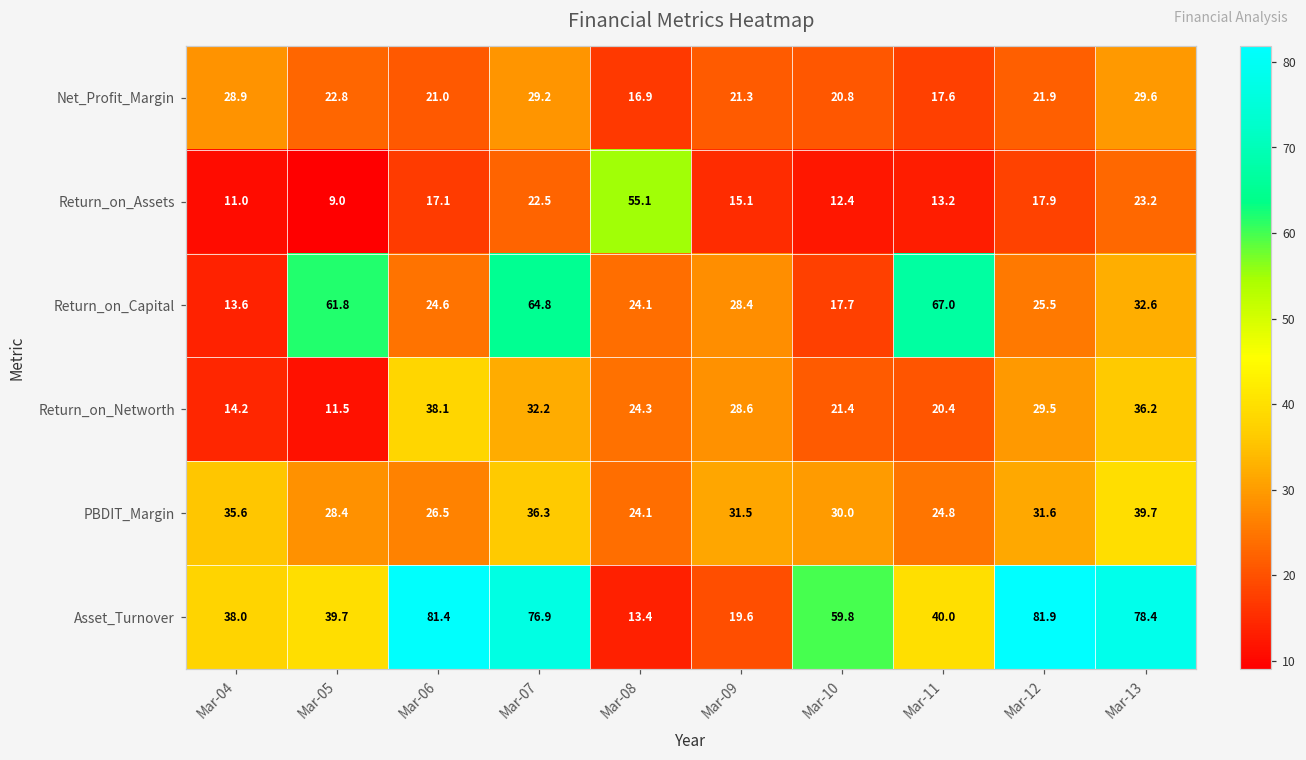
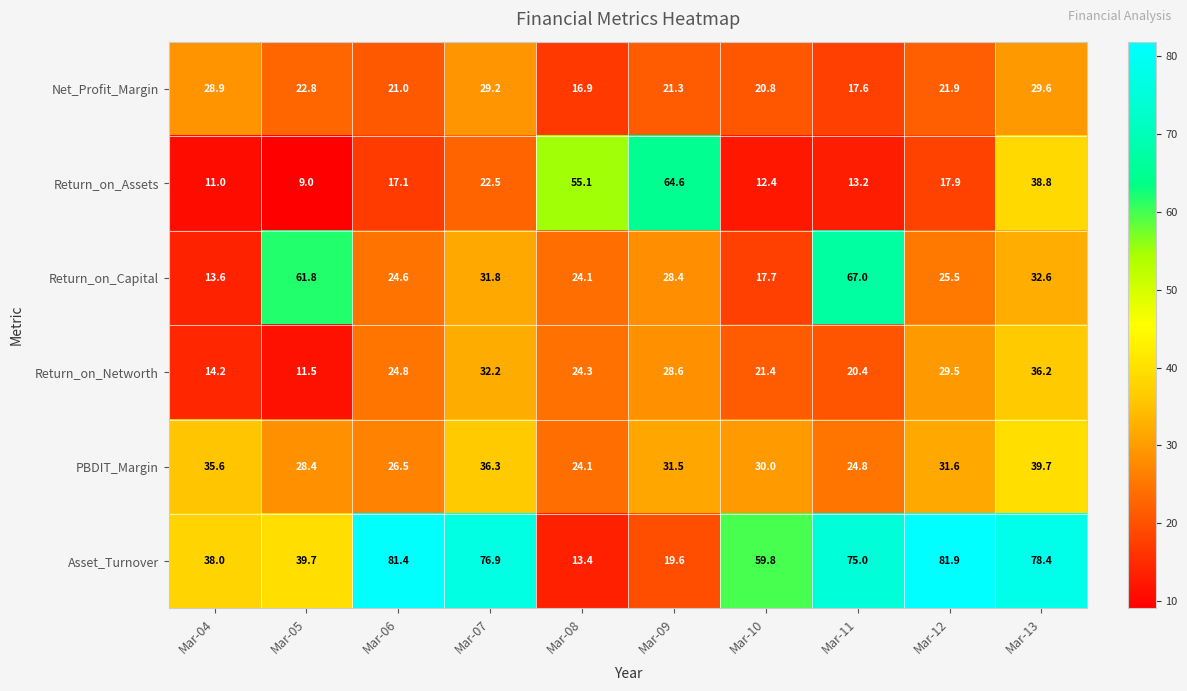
  {
    "Net_Profit_Margin": {
      "Mar-04": 28.9,
      "Mar-05": 22.8,
      "Mar-06": 21.0,
      "Mar-07": 29.2,
      "Mar-08": 16.9,
      "Mar-09": 21.3,
      "Mar-10": 20.8,
      "Mar-11": 17.6,
      "Mar-12": 21.9,
      "Mar-13": 29.6
    },
    "Return_on_Assets": {
      "Mar-04": 11.0,
      "Mar-05": 9.0,
      "Mar-06": 17.1,
      "Mar-07": 22.5,
      "Mar-08": 55.1,
-     "Mar-09": 15.1,
+     "Mar-09": 64.6,
      "Mar-10": 12.4,
      "Mar-11": 13.2,
      "Mar-12": 17.9,
-     "Mar-13": 23.2
+     "Mar-13": 38.8
    },
    "Return_on_Capital": {
      "Mar-04": 13.6,
      "Mar-05": 61.8,
      "Mar-06": 24.6,
-     "Mar-07": 64.8,
+     "Mar-07": 31.8,
      "Mar-08": 24.1,
      "Mar-09": 28.4,
      "Mar-10": 17.7,
      "Mar-11": 67.0,
      "Mar-12": 25.5,
      "Mar-13": 32.6
    },
    "Return_on_Networth": {
      "Mar-04": 14.2,
      "Mar-05": 11.5,
-     "Mar-06": 38.1,
+     "Mar-06": 24.8,
      "Mar-07": 32.2,
      "Mar-08": 24.3,
      "Mar-09": 28.6,
      "Mar-10": 21.4,
      "Mar-11": 20.4,
      "Mar-12": 29.5,
      "Mar-13": 36.2
    },
    "PBDIT_Margin": {
      "Mar-04": 35.6,
      "Mar-05": 28.4,
      "Mar-06": 26.5,
      "Mar-07": 36.3,
      "Mar-08": 24.1,
      "Mar-09": 31.5,
      "Mar-10": 30.0,
      "Mar-11": 24.8,
      "Mar-12": 31.6,
      "Mar-13": 39.7
    },
    "Asset_Turnover": {
      "Mar-04": 38.0,
      "Mar-05": 39.7,
      "Mar-06": 81.4,
      "Mar-07": 76.9,
      "Mar-08": 13.4,
      "Mar-09": 19.6,
      "Mar-10": 59.8,
-     "Mar-11": 40.0,
+     "Mar-11": 75.0,
      "Mar-12": 81.9,
      "Mar-13": 78.4
    }
  }
